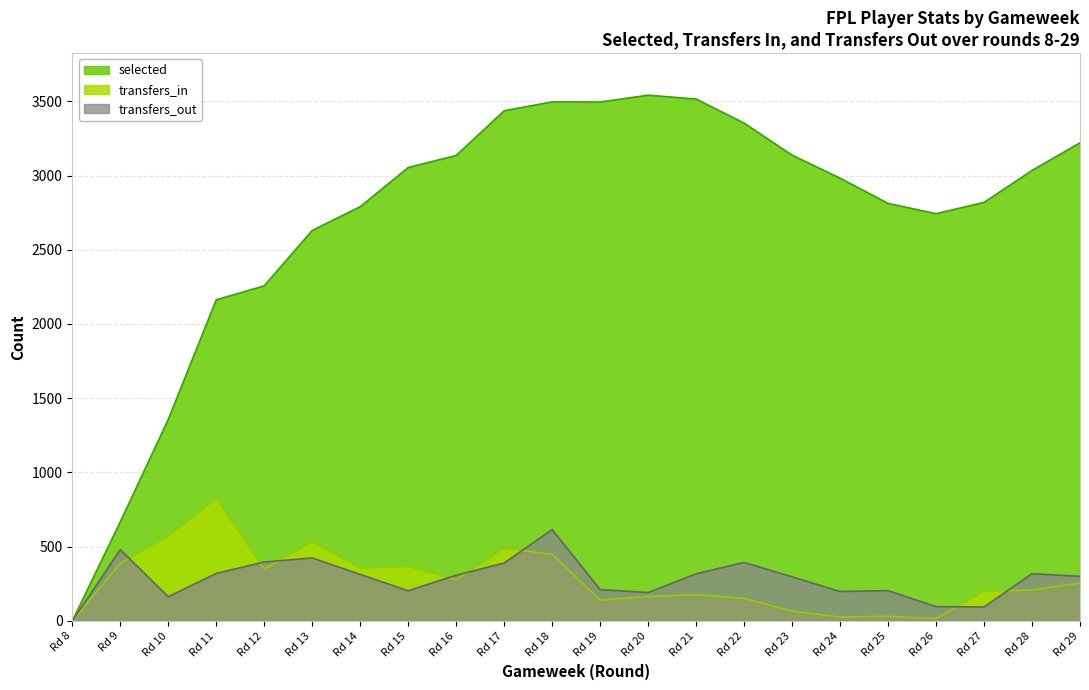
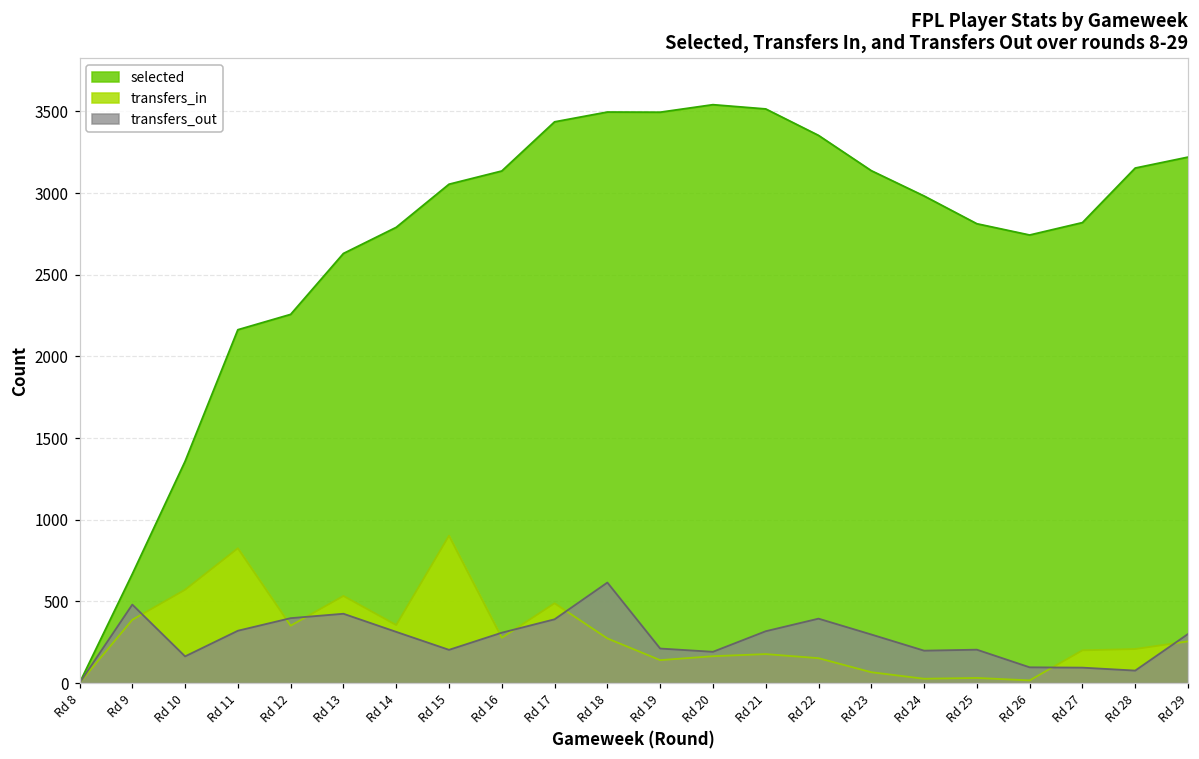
  {
    "selected": {
      "Rd 9": 670,
      "Rd 10": 1360,
      "Rd 11": 2160,
      "Rd 12": 2260,
      "Rd 13": 2630,
      "Rd 14": 2790,
      "Rd 15": 3050,
      "Rd 16": 3140,
      "Rd 17": 3440,
      "Rd 18": 3500,
      "Rd 19": 3500,
      "Rd 20": 3540,
      "Rd 21": 3520,
      "Rd 22": 3350,
      "Rd 23": 3140,
      "Rd 24": 2980,
      "Rd 25": 2810,
      "Rd 26": 2740,
      "Rd 27": 2820,
-     "Rd 28": 3030,
+     "Rd 28": 3150,
      "Rd 29": 3220
    },
    "transfers_in": {
      "Rd 9": 390,
      "Rd 10": 570,
      "Rd 11": 830,
      "Rd 12": 350,
      "Rd 13": 530,
      "Rd 14": 360,
-     "Rd 15": 370,
+     "Rd 15": 900,
      "Rd 16": 280,
      "Rd 17": 490,
-     "Rd 18": 450,
+     "Rd 18": 270,
      "Rd 19": 140,
      "Rd 20": 160,
      "Rd 21": 180,
      "Rd 22": 150,
      "Rd 23": 70,
      "Rd 24": 30,
      "Rd 25": 30,
      "Rd 26": 20,
      "Rd 27": 200,
      "Rd 28": 210,
      "Rd 29": 260
    },
    "transfers_out": {
      "Rd 9": 480,
      "Rd 10": 160,
      "Rd 11": 320,
      "Rd 12": 400,
      "Rd 13": 420,
      "Rd 14": 310,
      "Rd 15": 200,
      "Rd 16": 310,
      "Rd 17": 390,
      "Rd 18": 620,
      "Rd 19": 210,
      "Rd 20": 190,
      "Rd 21": 320,
      "Rd 22": 390,
      "Rd 23": 300,
      "Rd 24": 200,
      "Rd 25": 200,
      "Rd 26": 100,
      "Rd 27": 90,
-     "Rd 28": 320,
+     "Rd 28": 80,
      "Rd 29": 300
    }
  }
